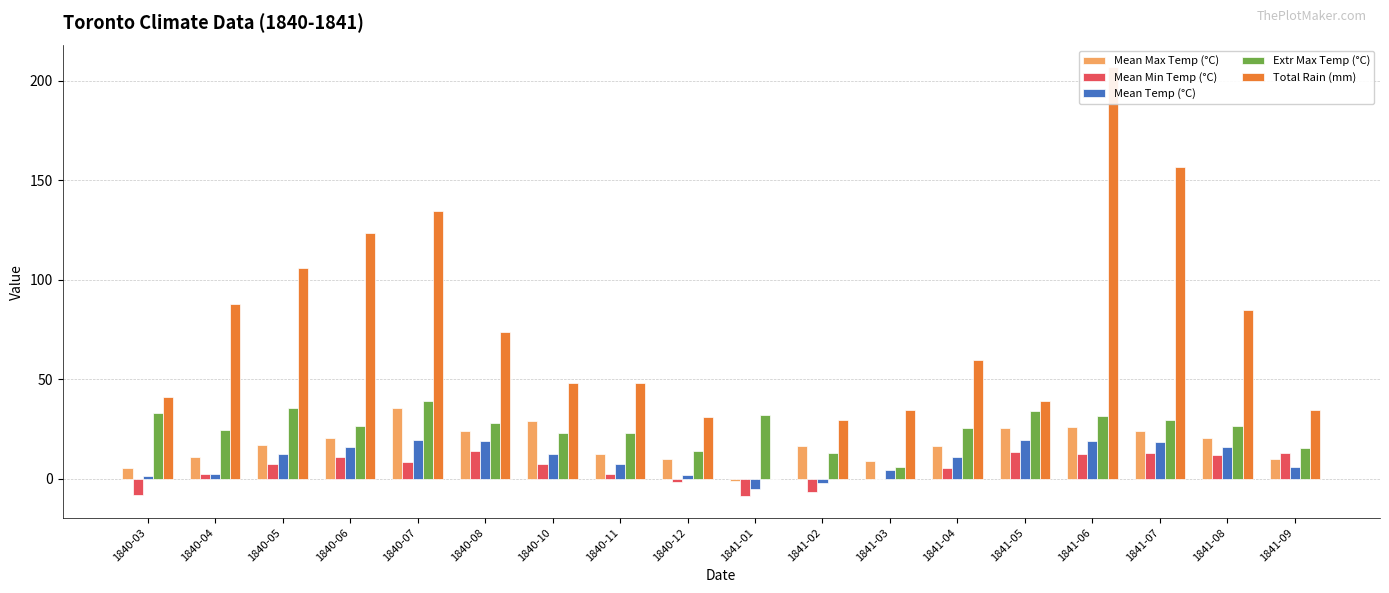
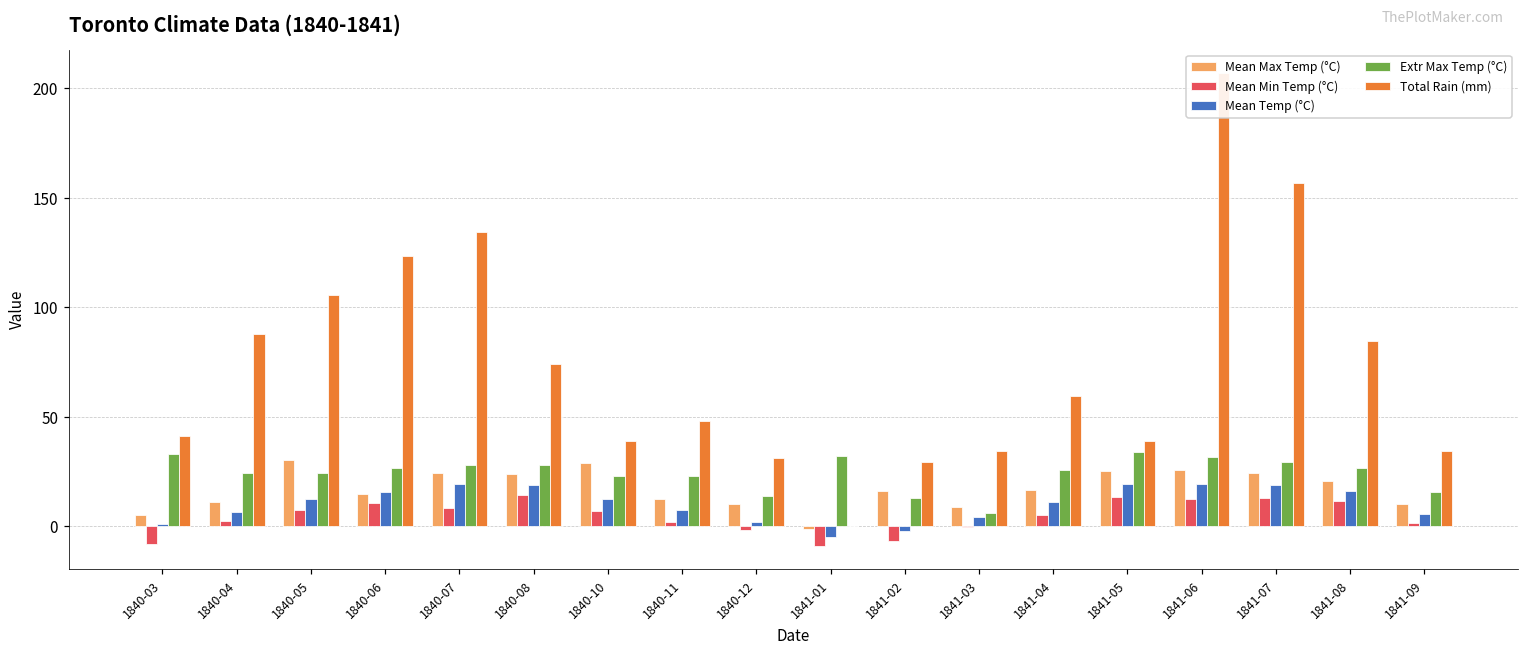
  {
    "Mean Max Temp (°C)": {
      "1840-03": 5,
      "1840-04": 11,
-     "1840-05": 17,
-     "1840-06": 21,
-     "1840-07": 35,
+     "1840-05": 31,
+     "1840-06": 15,
+     "1840-07": 24,
      "1840-08": 24,
      "1840-10": 29,
      "1840-11": 13,
      "1840-12": 10,
      "1841-02": 16,
      "1841-03": 9,
      "1841-04": 17,
      "1841-05": 25,
      "1841-06": 26,
      "1841-07": 24,
      "1841-08": 21,
      "1841-09": 10
    },
    "Mean Min Temp (°C)": {
      "1840-03": -8,
      "1840-04": 2,
      "1840-05": 8,
      "1840-06": 11,
      "1840-07": 8,
      "1840-08": 14,
      "1840-10": 7,
      "1840-11": 2,
      "1840-12": -2,
      "1841-01": -9,
      "1841-02": -7,
      "1841-04": 5,
      "1841-05": 13,
      "1841-06": 13,
      "1841-07": 13,
      "1841-08": 12,
-     "1841-09": 13
+     "1841-09": 1
    },
    "Mean Temp (°C)": {
-     "1840-04": 3,
+     "1840-04": 7,
      "1840-05": 12,
      "1840-06": 16,
      "1840-07": 20,
      "1840-08": 19,
      "1840-10": 13,
      "1840-11": 7,
      "1840-12": 2,
      "1841-01": -5,
      "1841-02": -2,
      "1841-03": 4,
      "1841-04": 11,
      "1841-05": 19,
      "1841-06": 19,
      "1841-07": 19,
      "1841-08": 16,
      "1841-09": 6
    },
    "Extr Max Temp (°C)": {
      "1840-03": 33,
      "1840-04": 24,
-     "1840-05": 35,
+     "1840-05": 24,
      "1840-06": 27,
-     "1840-07": 39,
+     "1840-07": 28,
      "1840-08": 28,
      "1840-10": 23,
      "1840-11": 23,
      "1840-12": 14,
      "1841-01": 32,
      "1841-02": 13,
      "1841-03": 6,
      "1841-04": 26,
      "1841-05": 34,
      "1841-06": 32,
      "1841-07": 29,
      "1841-08": 27,
      "1841-09": 16
    },
    "Total Rain (mm)": {
      "1840-03": 41,
      "1840-04": 88,
      "1840-05": 106,
      "1840-06": 123,
      "1840-07": 134,
      "1840-08": 74,
-     "1840-10": 48,
+     "1840-10": 39,
      "1840-11": 48,
      "1840-12": 31,
      "1841-01": 0,
      "1841-02": 30,
      "1841-03": 35,
      "1841-04": 59,
      "1841-05": 39,
      "1841-07": 157,
      "1841-08": 85,
      "1841-09": 34
    }
  }
